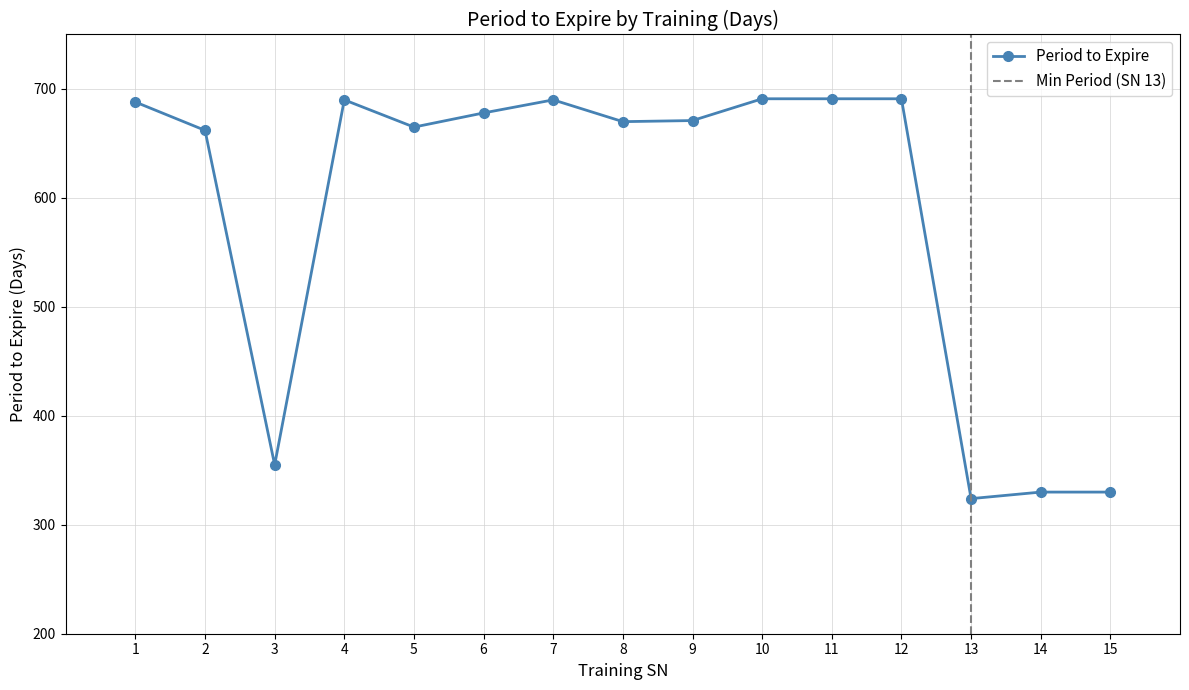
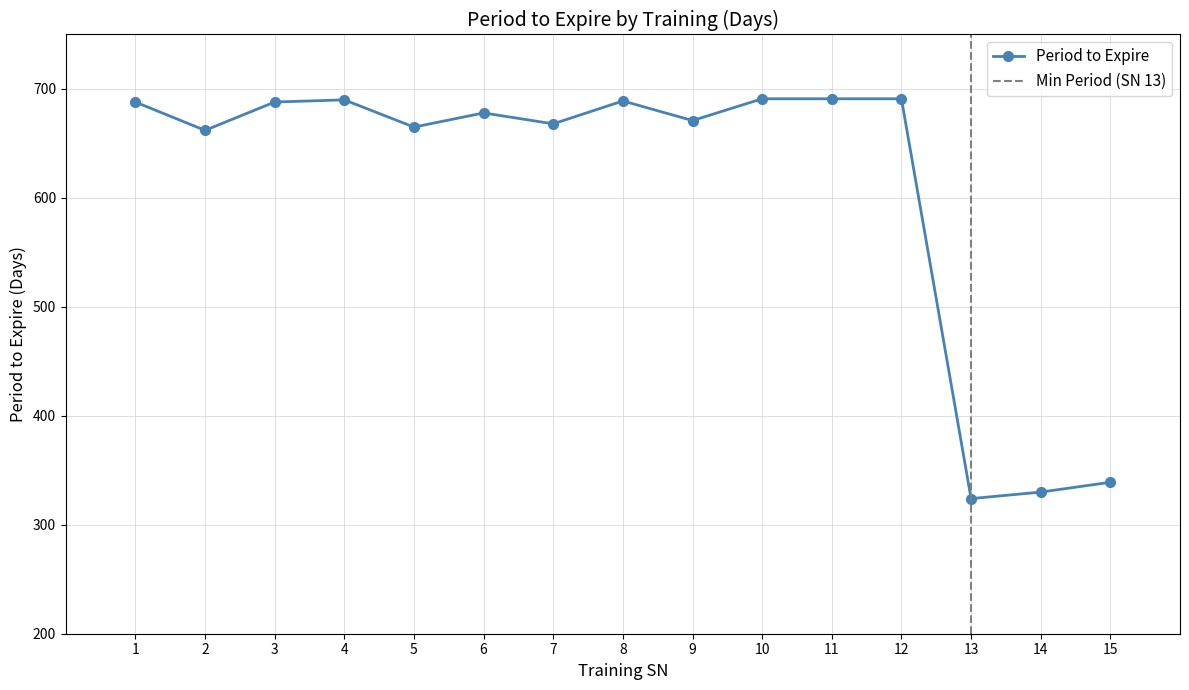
  {
    "1": 688,
    "2": 662,
-   "3": 355,
+   "3": 688,
    "4": 690,
    "5": 665,
    "6": 678,
-   "7": 690,
-   "8": 670,
+   "7": 668,
+   "8": 689,
    "9": 671,
    "10": 691,
    "11": 691,
    "12": 691,
    "13": 324,
    "14": 330,
-   "15": 330
+   "15": 339
  }
